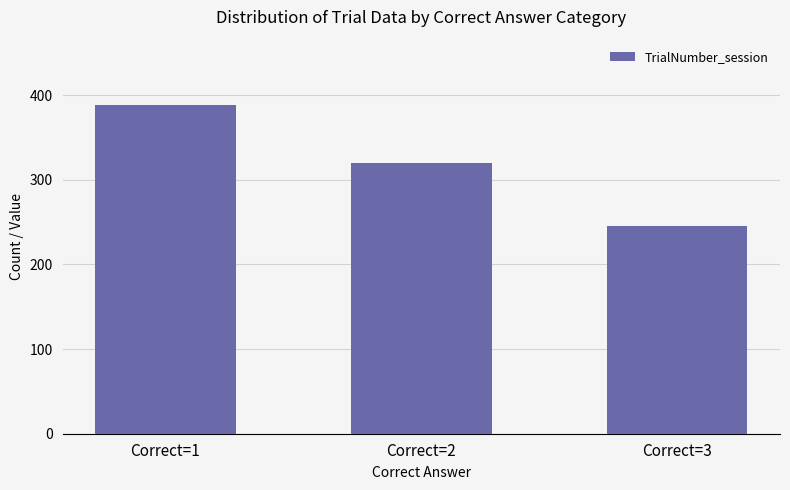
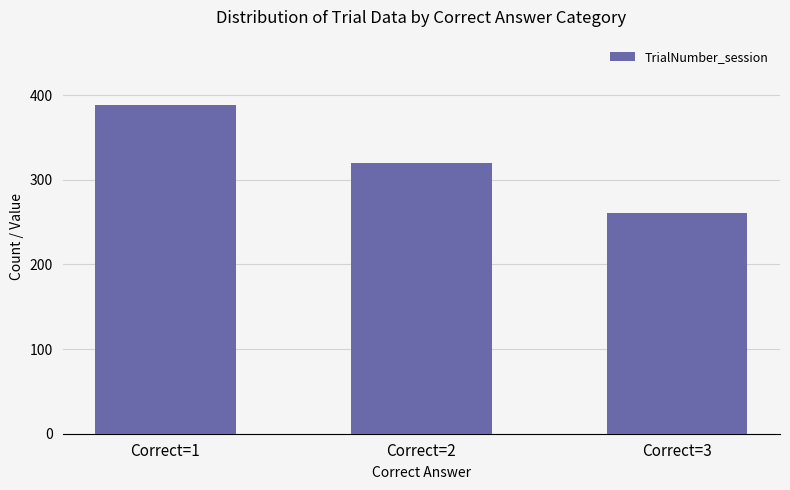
  {
    "Correct=1": 390,
    "Correct=2": 320,
-   "Correct=3": 250
+   "Correct=3": 260
  }
